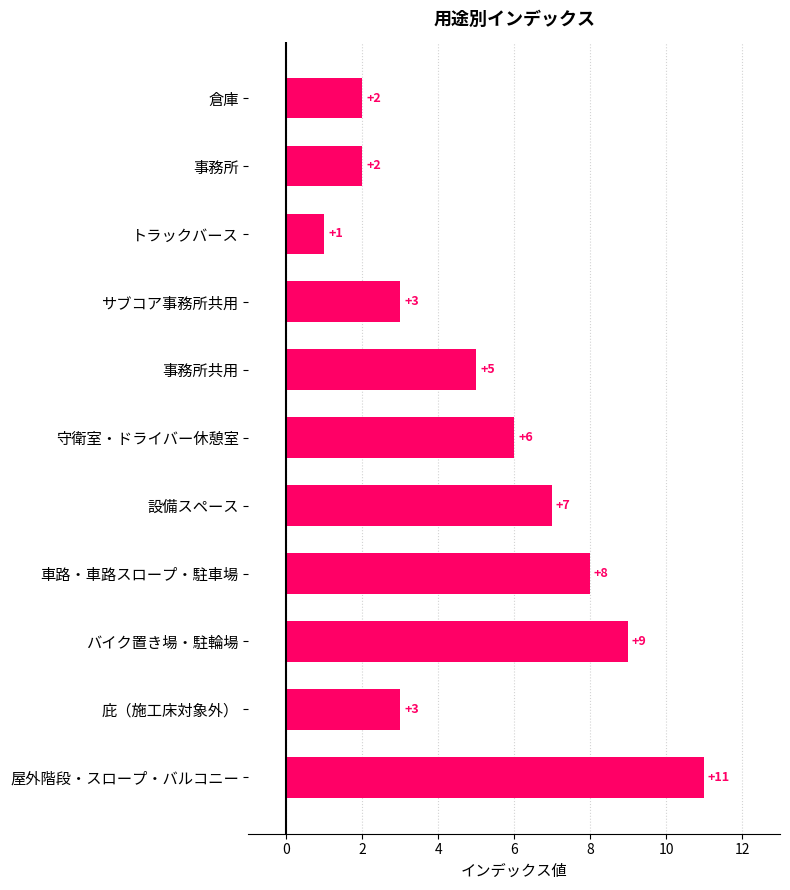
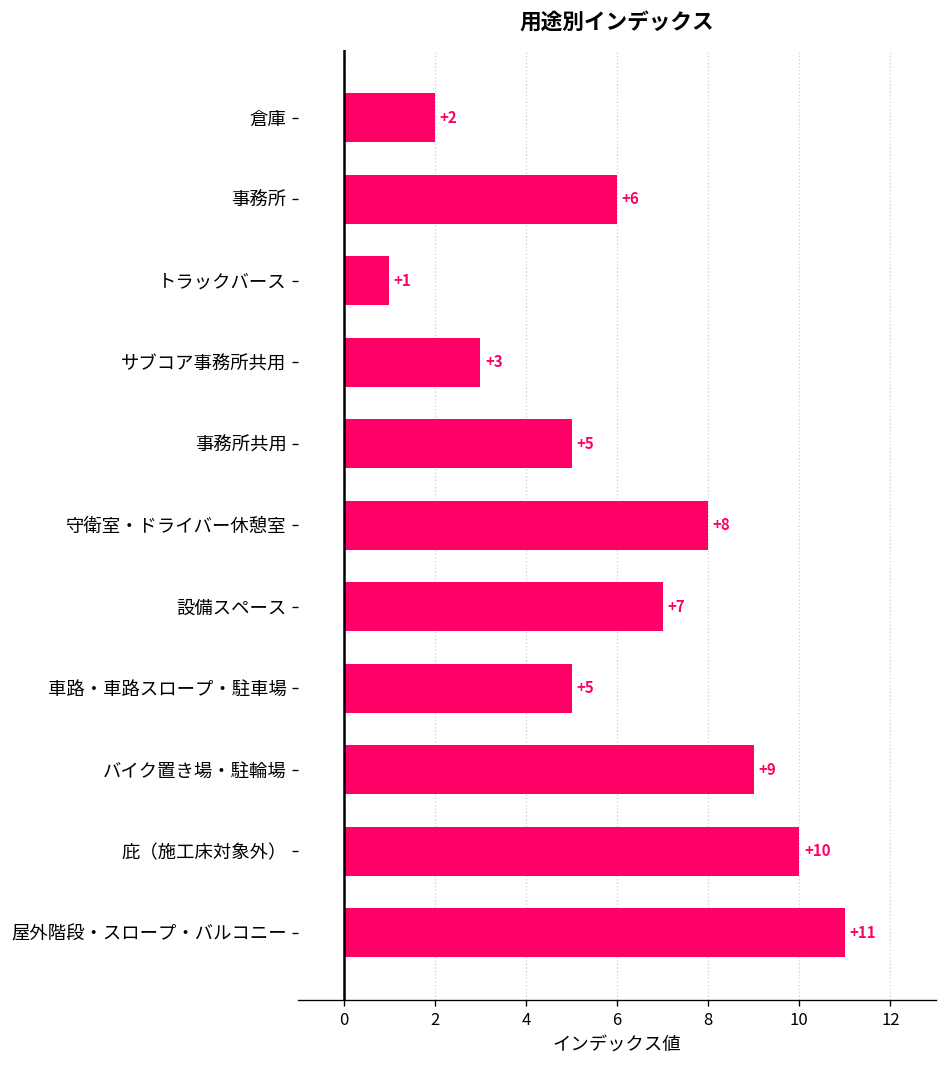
  {
    "倉庫": "+2",
-   "事務所": "+2",
+   "事務所": "+6",
    "トラックバース": "+1",
    "サブコア事務所共用": "+3",
    "事務所共用": "+5",
-   "守衛室・ドライバー休憩室": "+6",
+   "守衛室・ドライバー休憩室": "+8",
    "設備スペース": "+7",
-   "車路・車路スロープ・駐車場": "+8",
+   "車路・車路スロープ・駐車場": "+5",
    "バイク置き場・駐輪場": "+9",
-   "庇（施工床対象外）": "+3",
+   "庇（施工床対象外）": "+10",
    "屋外階段・スロープ・バルコニー": "+11"
  }
